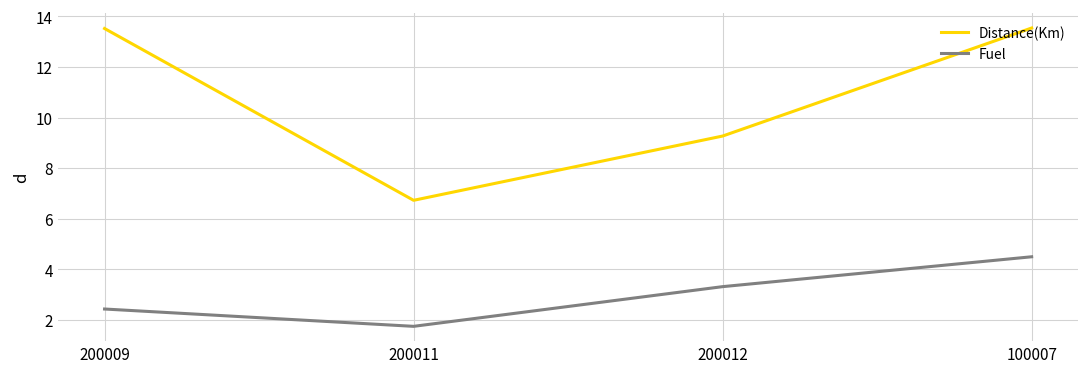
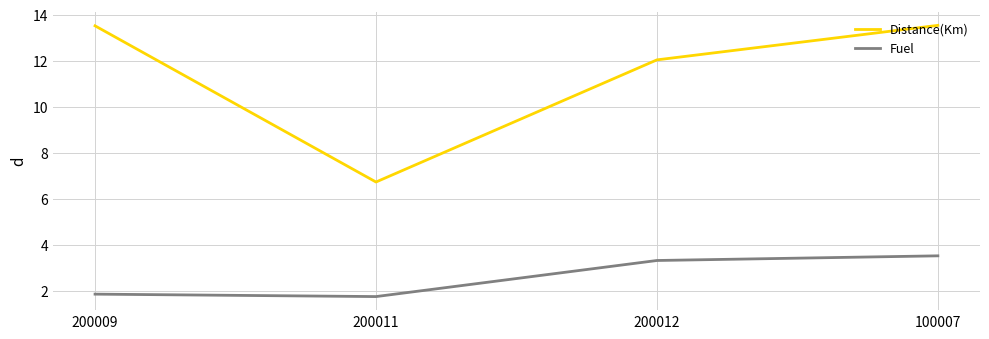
  {
    "Distance(Km)": {
      "200009": 13.5,
      "200011": 6.7,
-     "200012": 9.3,
+     "200012": 12.0,
      "100007": 13.5
    },
    "Fuel": {
-     "200009": 2.4,
+     "200009": 1.9,
      "200011": 1.7,
      "200012": 3.3,
-     "100007": 4.5
+     "100007": 3.5
    }
  }
